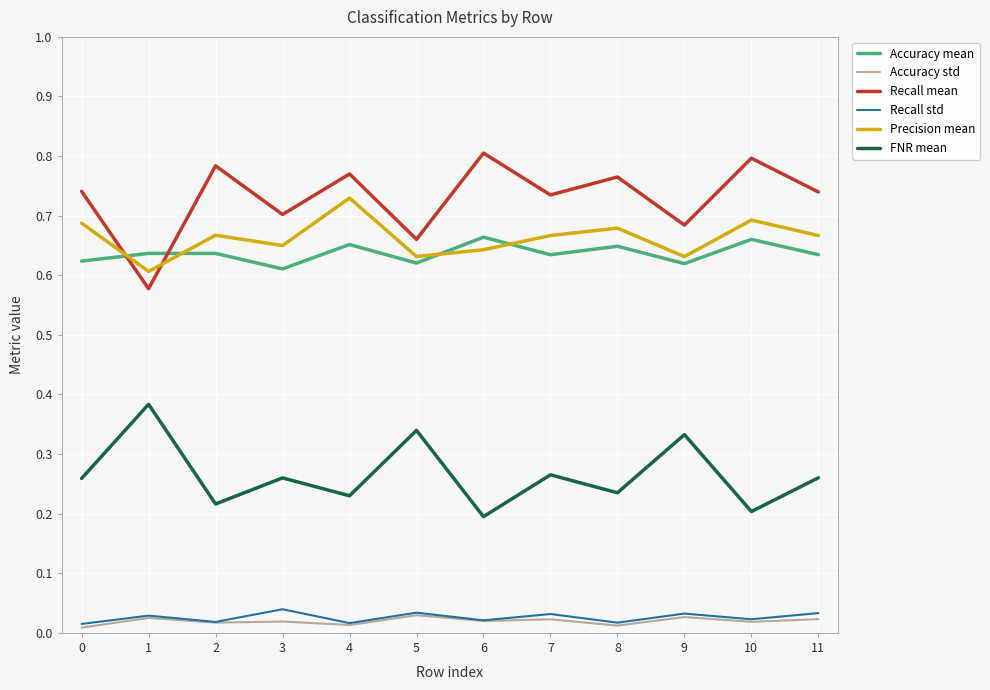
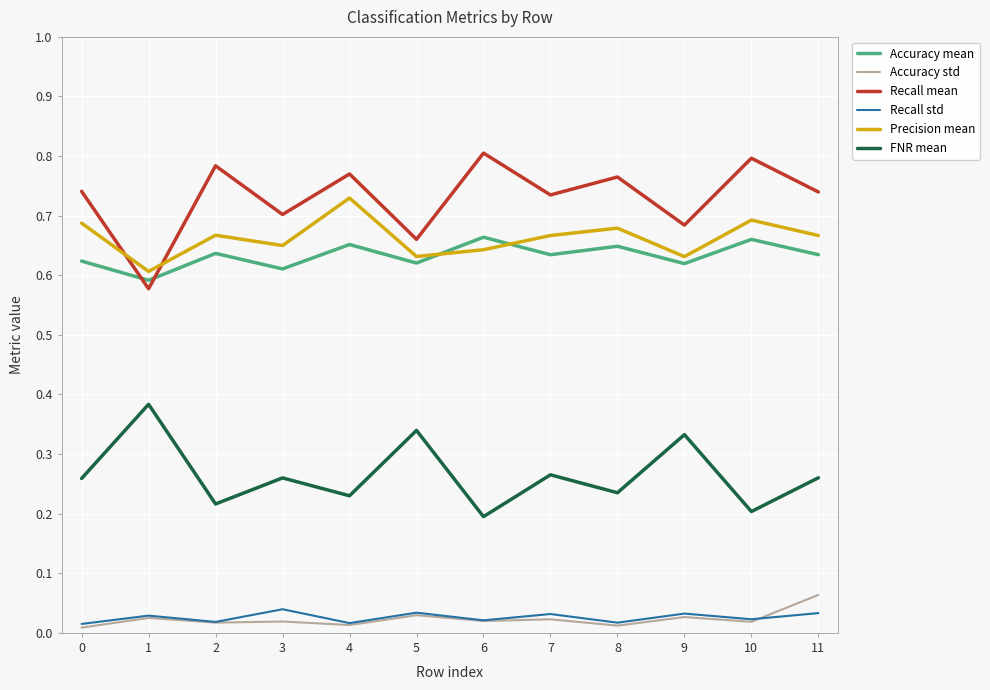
  {
    "Accuracy mean": {
      "0": 0.62,
-     "1": 0.64,
+     "1": 0.59,
      "2": 0.64,
      "3": 0.61,
      "4": 0.65,
      "5": 0.62,
      "6": 0.66,
      "7": 0.63,
      "8": 0.65,
      "9": 0.62,
      "10": 0.66,
      "11": 0.63
    },
    "Accuracy std": {
      "0": 0.01,
      "3": 0.02,
      "7": 0.02,
      "8": 0.01,
      "9": 0.03,
-     "11": 0.02
+     "11": 0.06
    },
    "Recall mean": {
      "0": 0.74,
      "1": 0.58,
      "2": 0.78,
      "3": 0.70,
      "4": 0.77,
      "5": 0.66,
      "6": 0.81,
      "7": 0.73,
      "8": 0.76,
      "9": 0.68,
      "10": 0.80,
      "11": 0.74
    },
    "Recall std": {
      "0": 0.01,
      "3": 0.04,
      "7": 0.03,
      "8": 0.02,
      "9": 0.03,
      "11": 0.03
    },
    "Precision mean": {
      "0": 0.69,
      "1": 0.61,
      "2": 0.67,
      "3": 0.65,
      "4": 0.73,
      "5": 0.63,
      "6": 0.64,
      "7": 0.67,
      "8": 0.68,
      "9": 0.63,
      "10": 0.69,
      "11": 0.67
    },
    "FNR mean": {
      "0": 0.26,
      "1": 0.38,
      "2": 0.22,
      "3": 0.26,
      "4": 0.23,
      "5": 0.34,
      "6": 0.20,
      "7": 0.27,
      "8": 0.24,
      "9": 0.33,
      "10": 0.20,
      "11": 0.26
    }
  }
